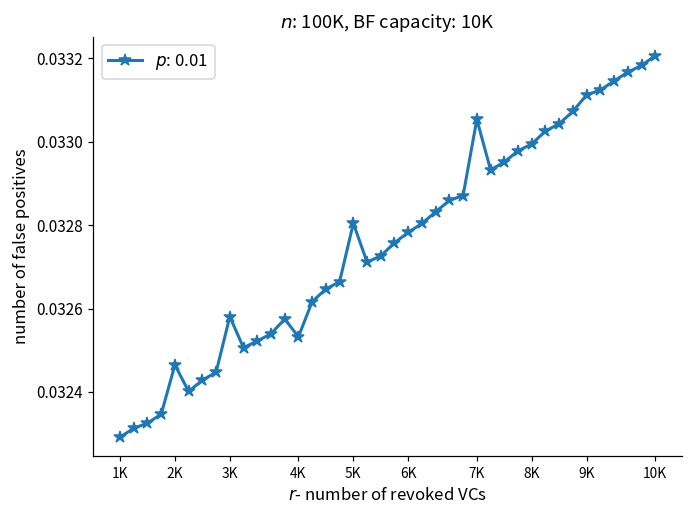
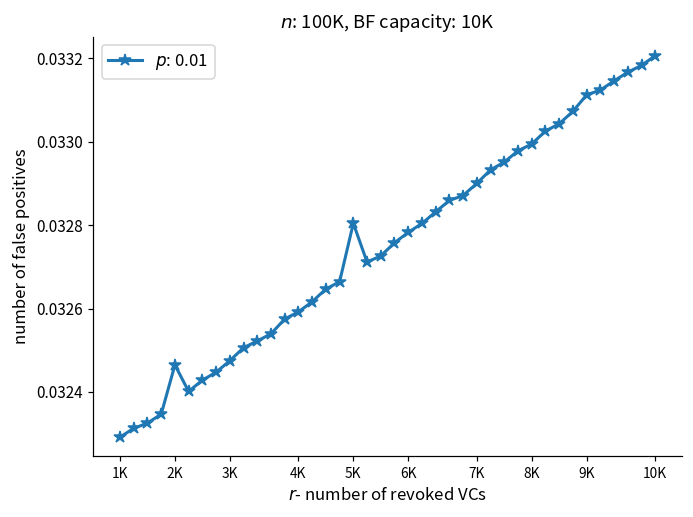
  {
    "1K": 0.03229,
    "2K": 0.03246,
-   "3K": 0.03258,
-   "4K": 0.03253,
+   "3K": 0.03247,
+   "4K": 0.03259,
    "5K": 0.03280,
    "6K": 0.03278,
-   "7K": 0.03305,
+   "7K": 0.03290,
    "8K": 0.03299,
    "9K": 0.03311,
    "10K": 0.03321
  }
